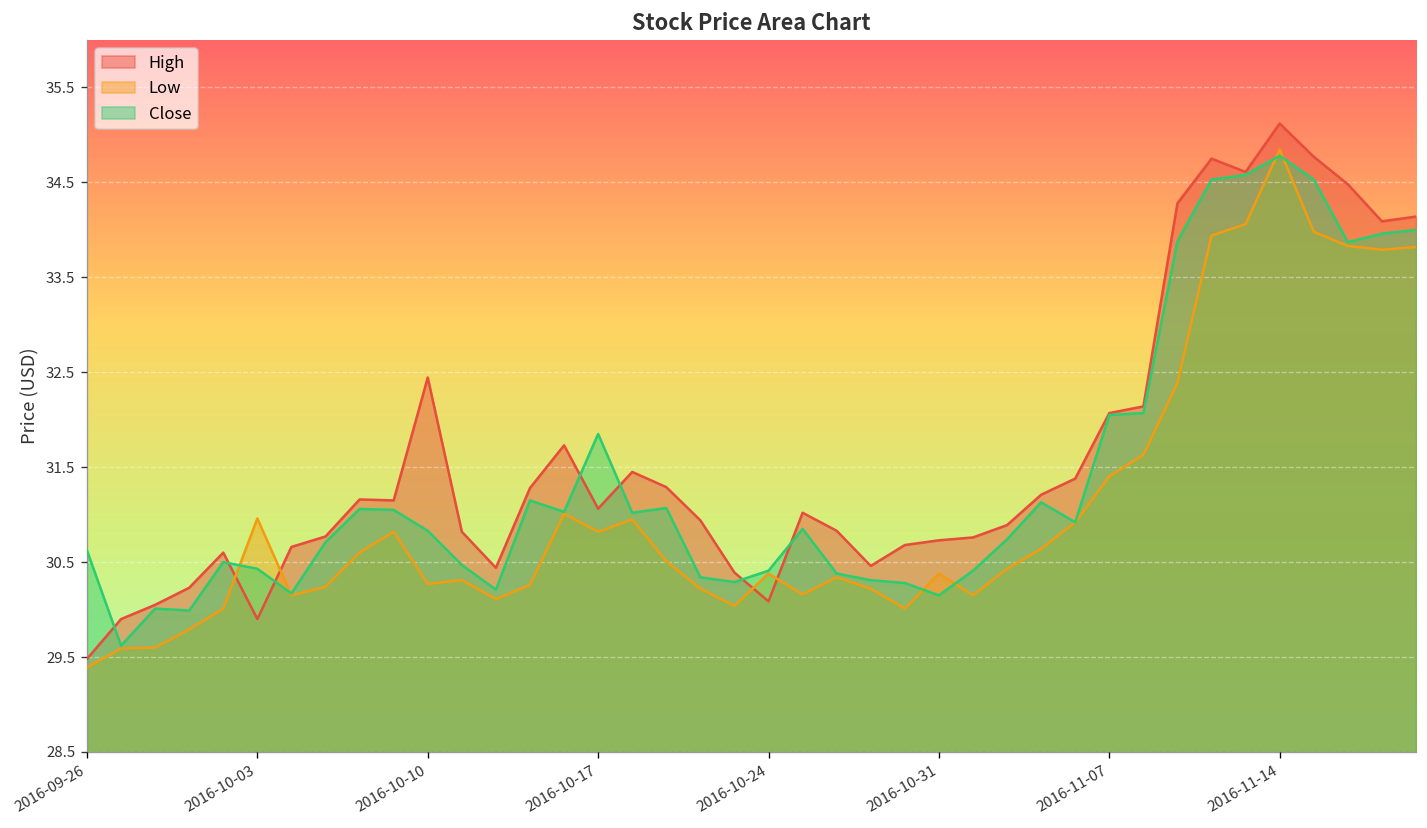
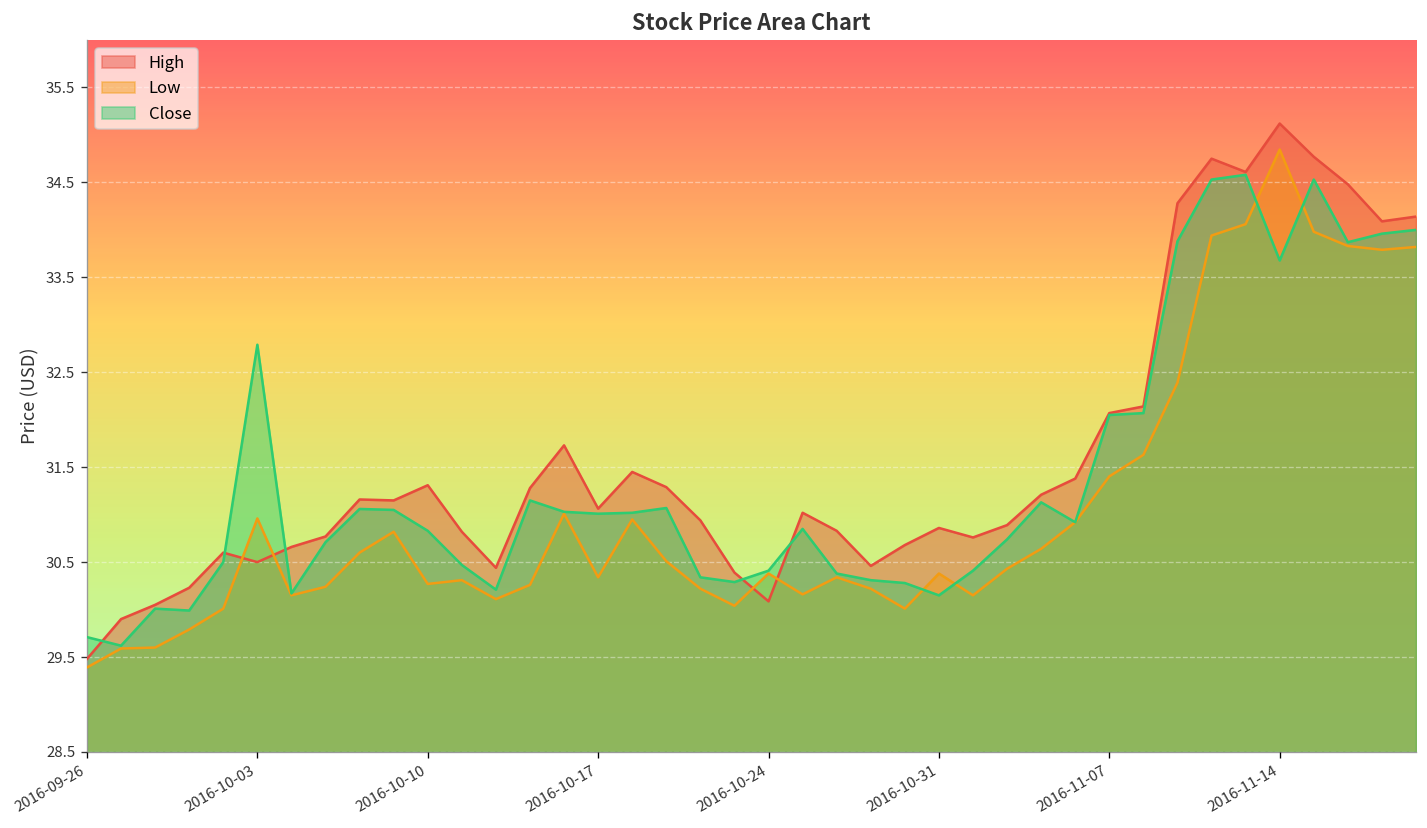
  {
    "High": {
      "2016-09-26": 29.5,
-     "2016-10-03": 29.9,
-     "2016-10-10": 32.4,
+     "2016-10-03": 30.5,
+     "2016-10-10": 31.3,
      "2016-10-17": 31.1,
      "2016-10-24": 30.1,
-     "2016-10-31": 30.7,
+     "2016-10-31": 30.9,
      "2016-11-14": 35.1
    },
    "Low": {
      "2016-09-26": 29.4,
      "2016-10-03": 31.0,
      "2016-10-10": 30.3,
-     "2016-10-17": 30.8,
+     "2016-10-17": 30.3,
      "2016-10-31": 30.4,
      "2016-11-07": 31.4,
      "2016-11-14": 34.8
    },
    "Close": {
-     "2016-09-26": 30.6,
-     "2016-10-03": 30.4,
+     "2016-09-26": 29.7,
+     "2016-10-03": 32.8,
      "2016-10-10": 30.8,
-     "2016-10-17": 31.9,
+     "2016-10-17": 31.0,
      "2016-10-31": 30.2,
-     "2016-11-14": 34.8
+     "2016-11-14": 33.7
    }
  }
